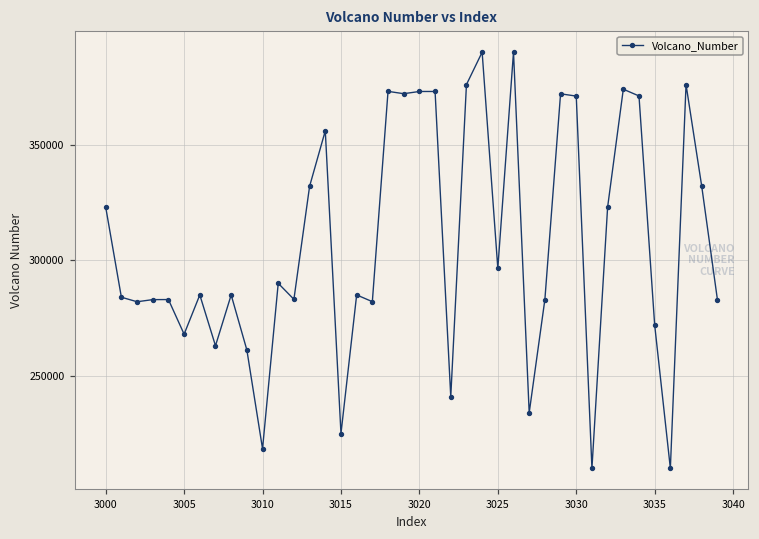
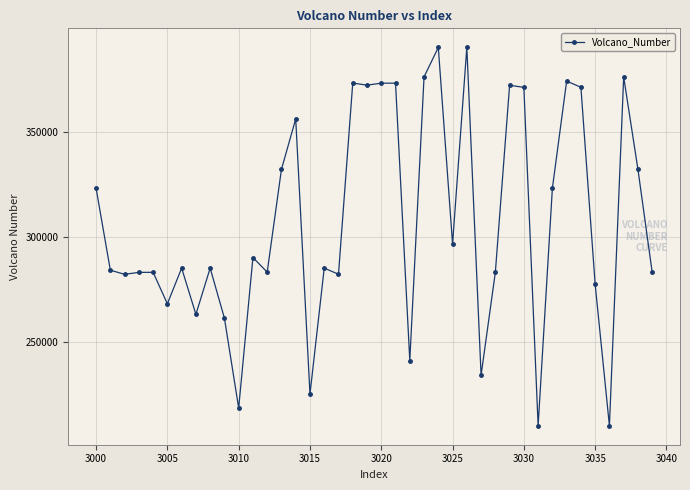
  {
    "3000": 323000,
    "3005": 268000,
    "3010": 218000,
    "3015": 225000,
    "3020": 373000,
    "3025": 297000,
    "3030": 371000,
-   "3035": 272000
+   "3035": 277000
  }
